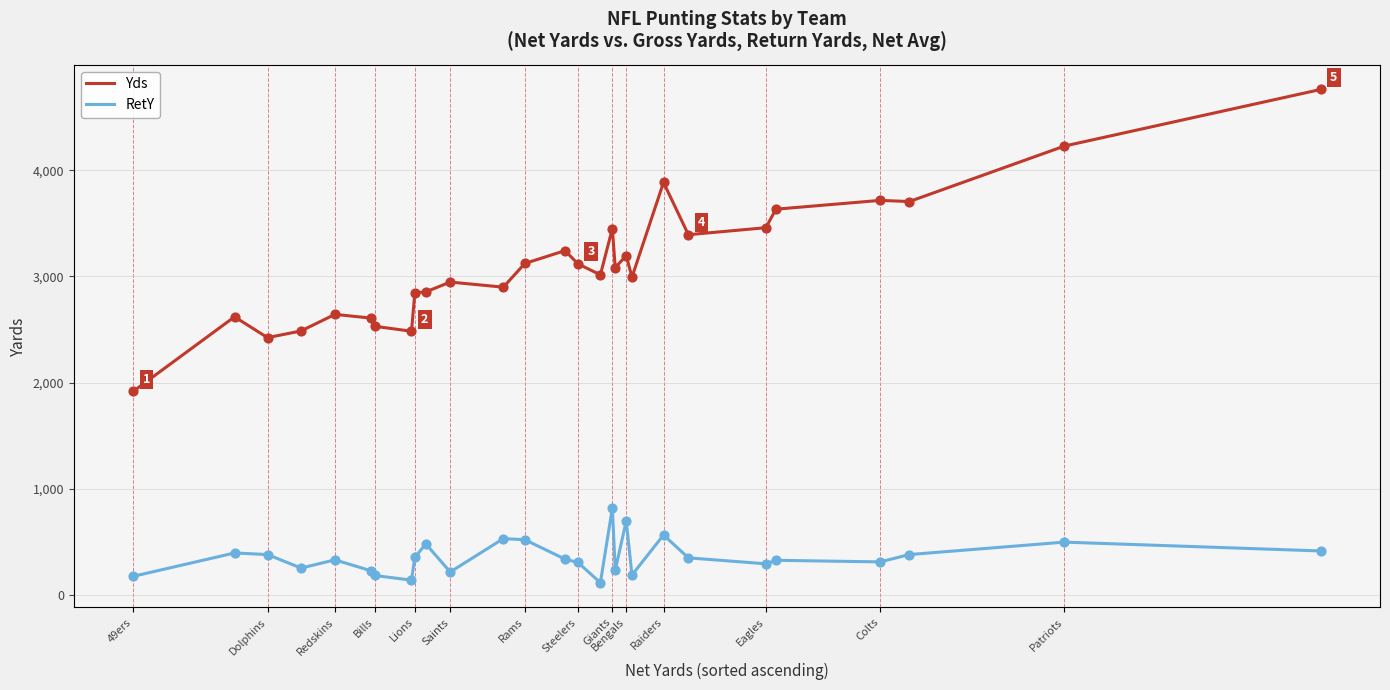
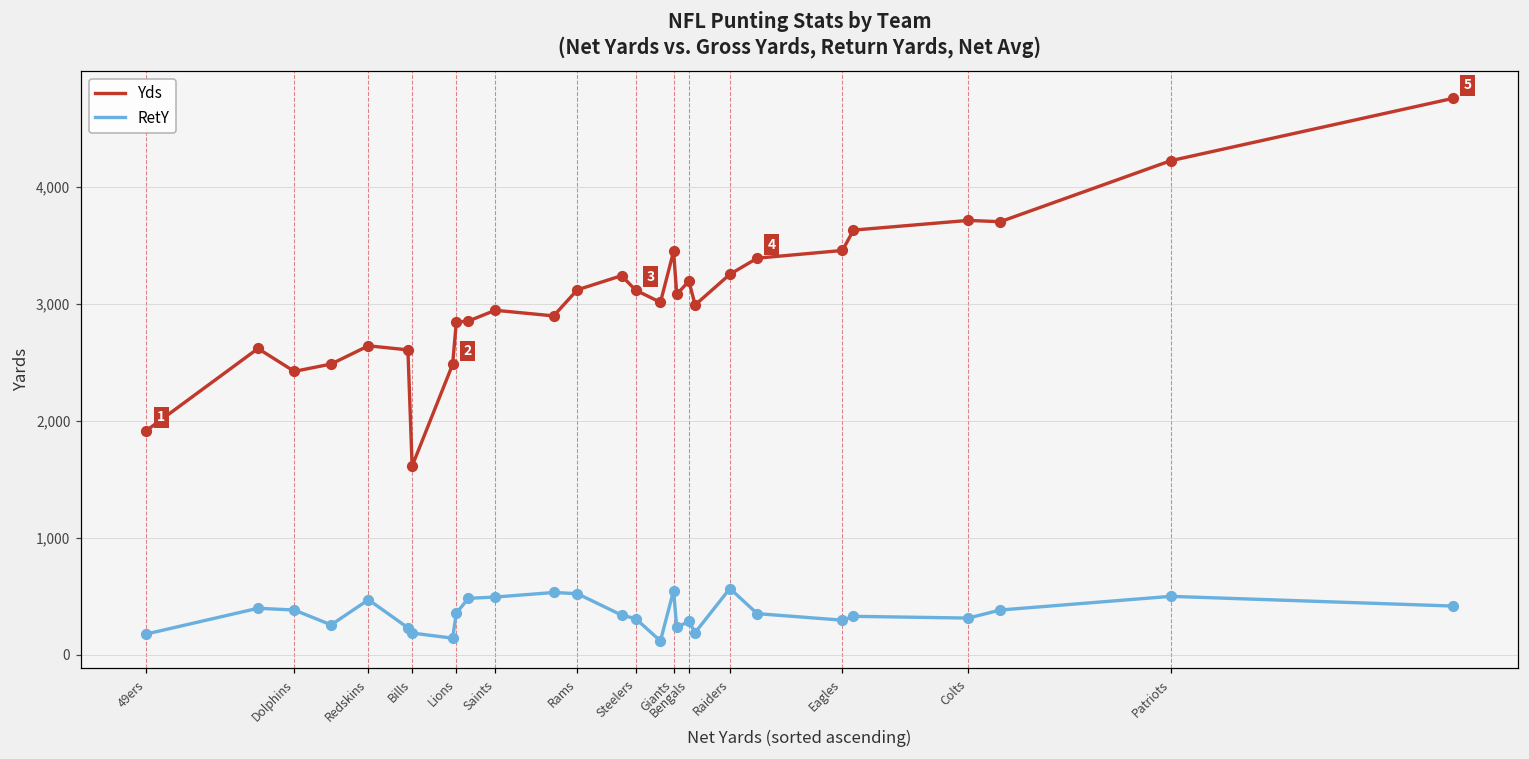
  {
    "Yds": {
      "Dolphins": "2,420",
      "Redskins": "2,640",
-     "Bills": "2,530",
+     "Bills": "1,610",
      "Lions": "2,850",
      "Saints": "2,950",
      "Rams": "3,120",
      "Giants": "3,450",
      "Bengals": "3,200",
-     "Raiders": "3,890",
+     "Raiders": "3,260",
      "Eagles": "3,460",
      "Colts": "3,720",
      "Patriots": "4,230"
    },
    "RetY": {
      "49ers": "180",
      "Dolphins": "380",
-     "Redskins": "330",
+     "Redskins": "470",
      "Bills": "190",
      "Lions": "360",
-     "Saints": "220",
+     "Saints": "490",
      "Rams": "520",
      "Steelers": "310",
-     "Giants": "820",
-     "Bengals": "700",
+     "Giants": "550",
+     "Bengals": "280",
      "Raiders": "570",
      "Eagles": "300",
      "Colts": "310",
      "Patriots": "500"
    }
  }
